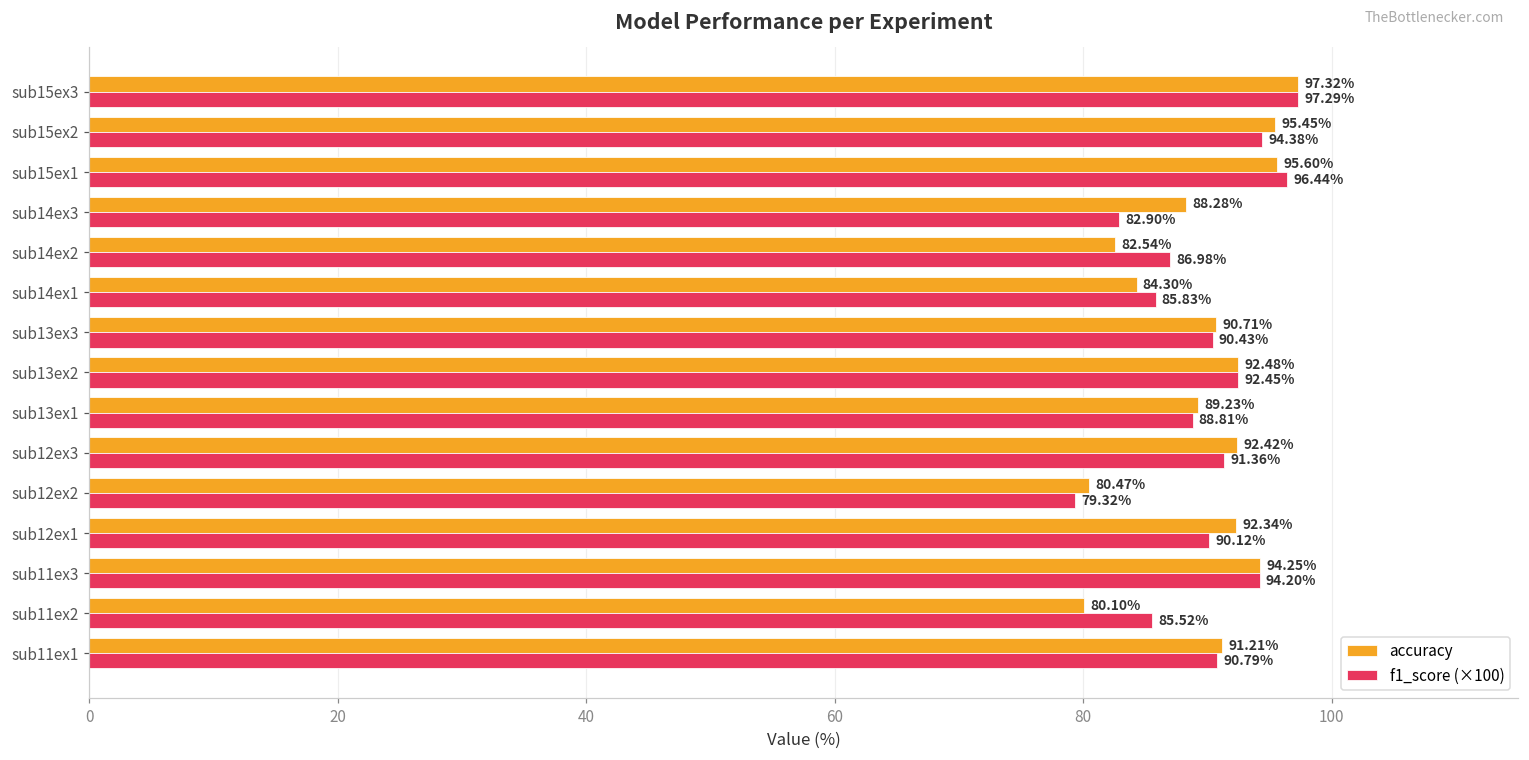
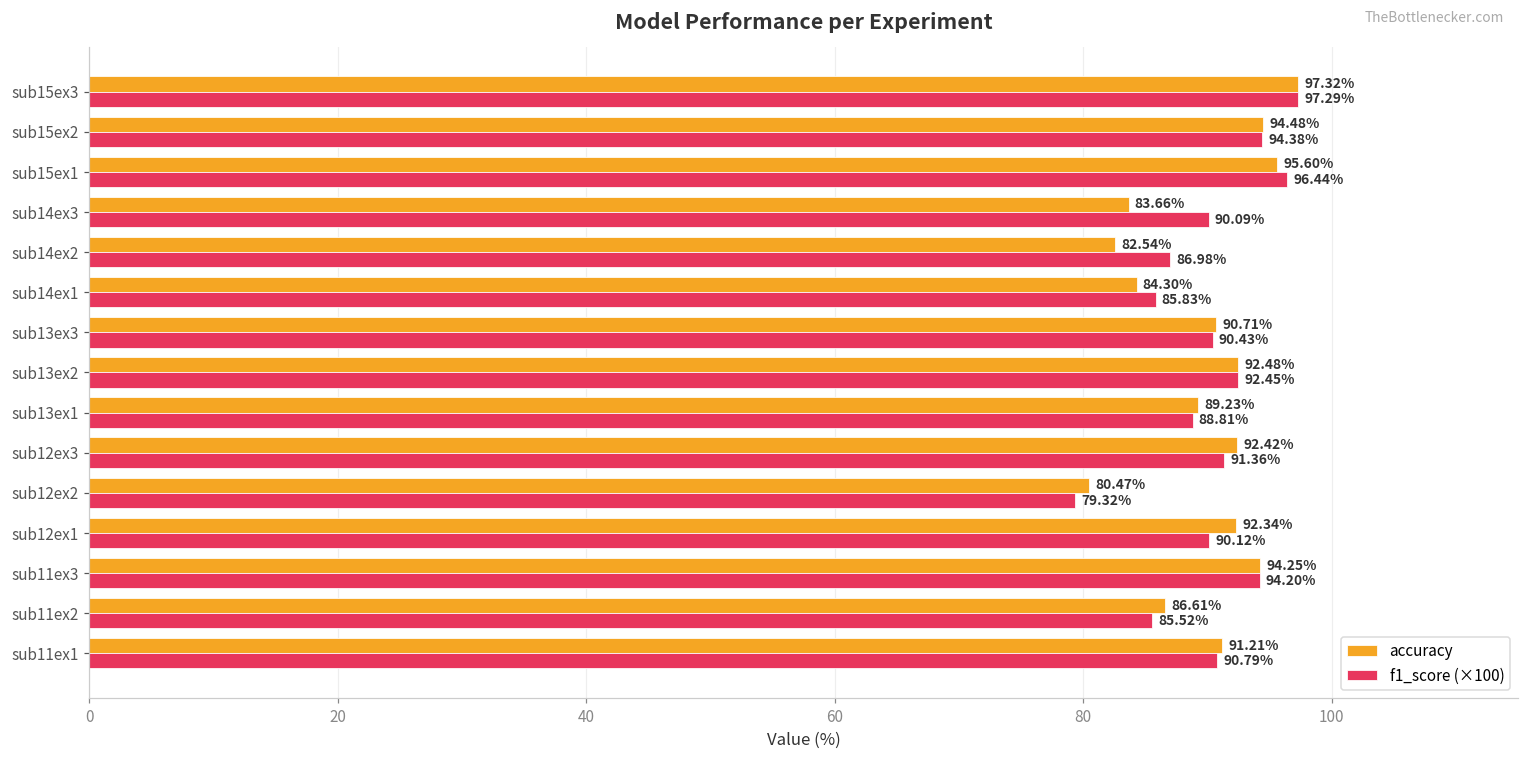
  {
    "accuracy": {
      "sub15ex3": "97.32%",
-     "sub15ex2": "95.45%",
+     "sub15ex2": "94.48%",
      "sub15ex1": "95.60%",
-     "sub14ex3": "88.28%",
+     "sub14ex3": "83.66%",
      "sub14ex2": "82.54%",
      "sub14ex1": "84.30%",
      "sub13ex3": "90.71%",
      "sub13ex2": "92.48%",
      "sub13ex1": "89.23%",
      "sub12ex3": "92.42%",
      "sub12ex2": "80.47%",
      "sub12ex1": "92.34%",
      "sub11ex3": "94.25%",
-     "sub11ex2": "80.10%",
+     "sub11ex2": "86.61%",
      "sub11ex1": "91.21%"
    },
    "f1_score (×100)": {
      "sub15ex3": "97.29%",
      "sub15ex2": "94.38%",
      "sub15ex1": "96.44%",
-     "sub14ex3": "82.90%",
+     "sub14ex3": "90.09%",
      "sub14ex2": "86.98%",
      "sub14ex1": "85.83%",
      "sub13ex3": "90.43%",
      "sub13ex2": "92.45%",
      "sub13ex1": "88.81%",
      "sub12ex3": "91.36%",
      "sub12ex2": "79.32%",
      "sub12ex1": "90.12%",
      "sub11ex3": "94.20%",
      "sub11ex2": "85.52%",
      "sub11ex1": "90.79%"
    }
  }
